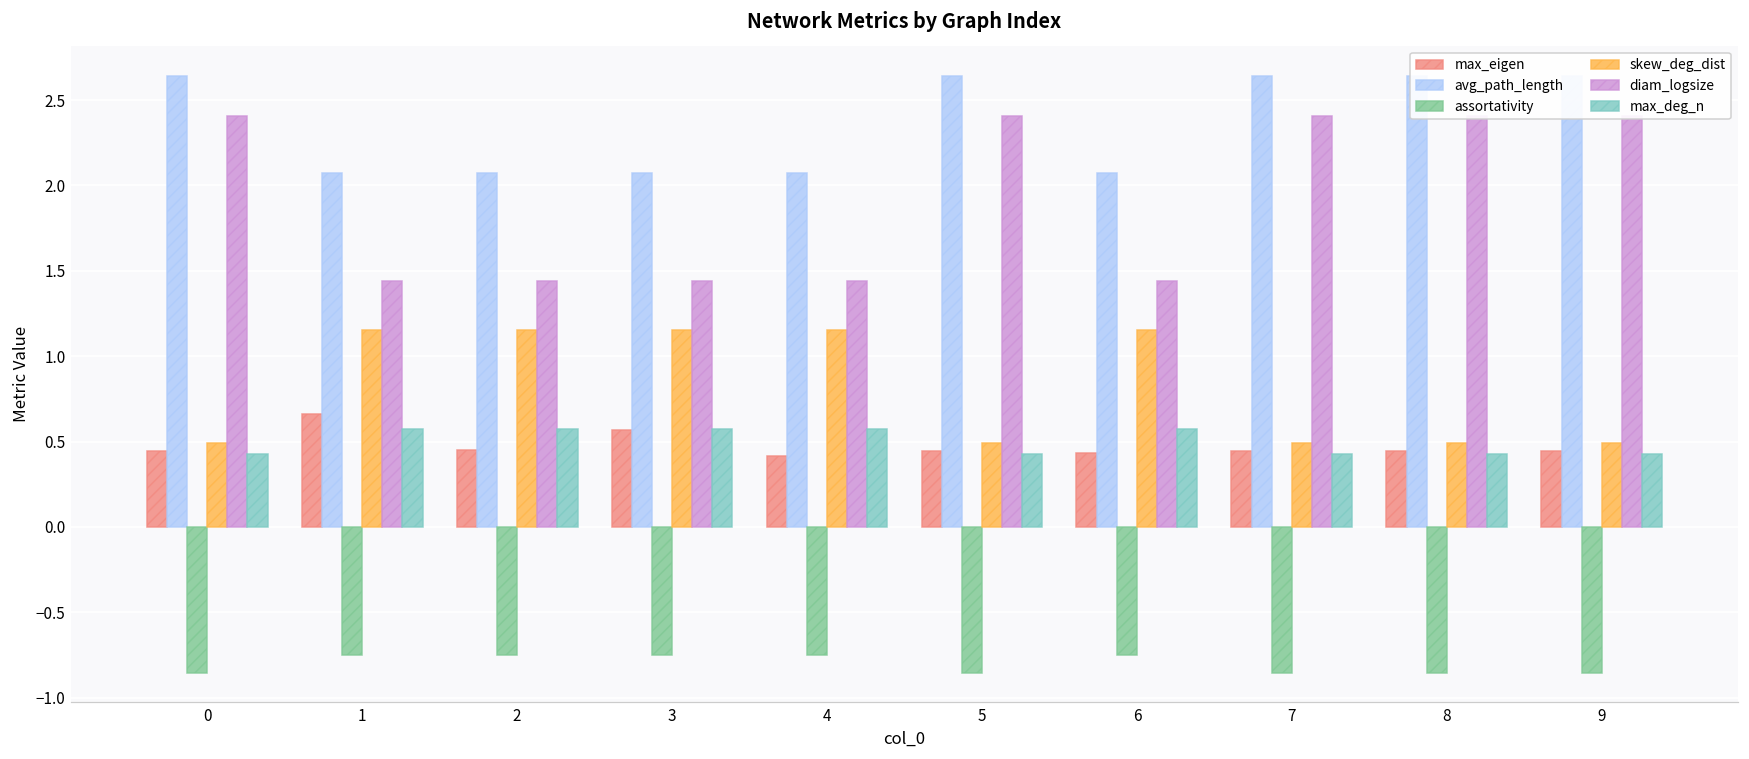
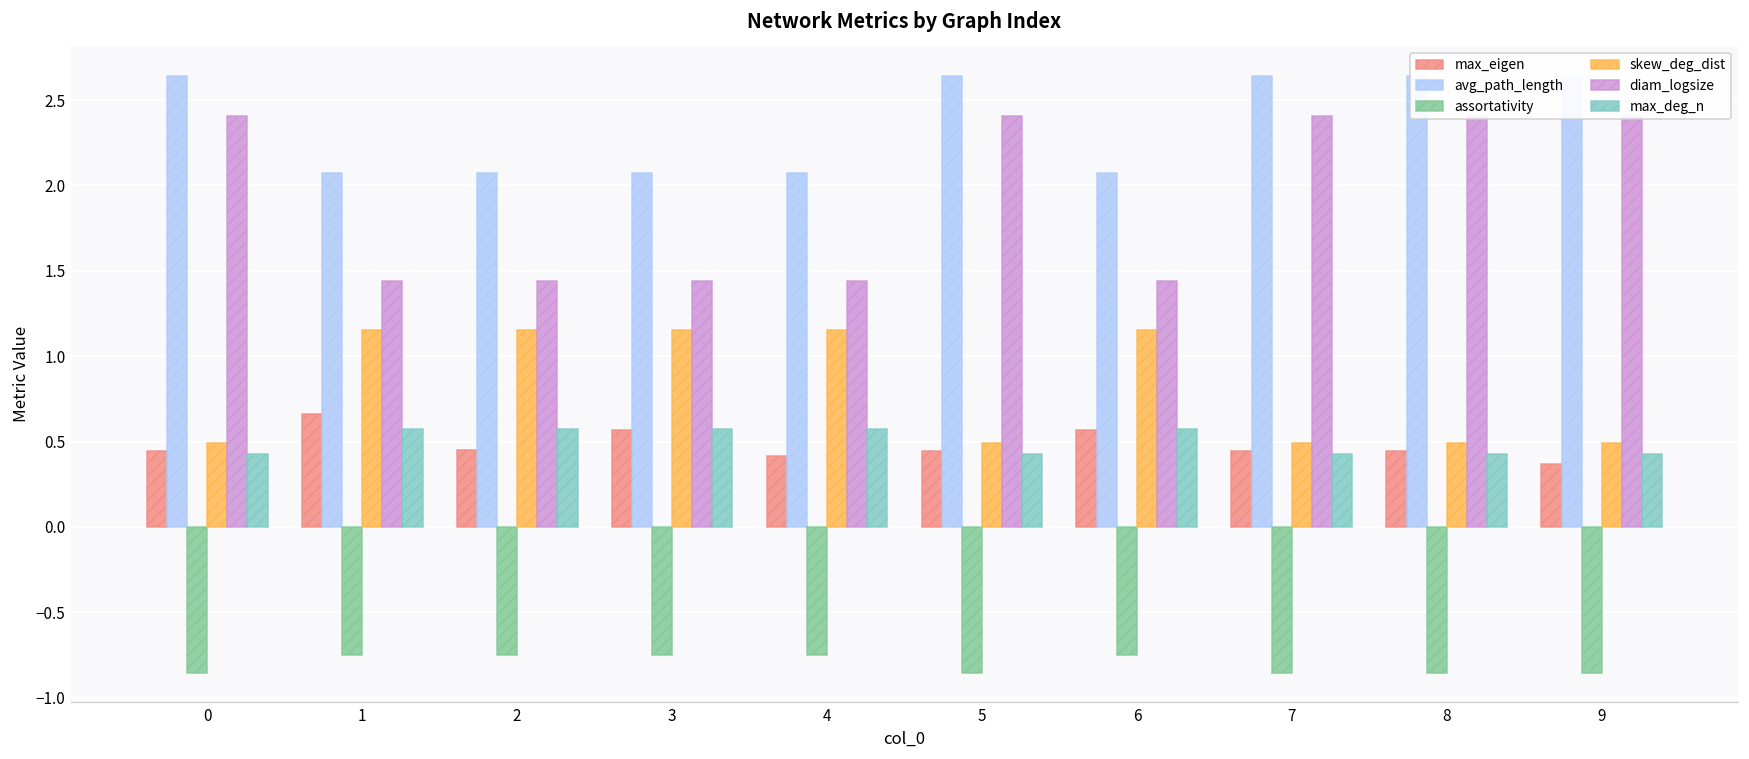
  {
    "max_eigen": {
      "0": 0.45,
      "1": 0.66,
      "2": 0.45,
      "3": 0.57,
      "4": 0.42,
      "5": 0.45,
-     "6": 0.44,
+     "6": 0.57,
      "7": 0.45,
      "8": 0.45,
-     "9": 0.45
+     "9": 0.37
    },
    "avg_path_length": {
      "0": 2.64,
      "1": 2.07,
      "2": 2.07,
      "3": 2.07,
      "4": 2.07,
      "5": 2.64,
      "6": 2.07,
      "7": 2.64
    },
    "skew_deg_dist": {
      "0": 0.49,
      "1": 1.15,
      "2": 1.15,
      "3": 1.15,
      "4": 1.15,
      "5": 0.49,
      "6": 1.15,
      "7": 0.49,
      "8": 0.49,
      "9": 0.49
    },
    "diam_logsize": {
      "0": 2.40,
      "1": 1.44,
      "2": 1.44,
      "3": 1.44,
      "4": 1.44,
      "5": 2.40,
      "6": 1.44,
      "7": 2.40
    }
  }
